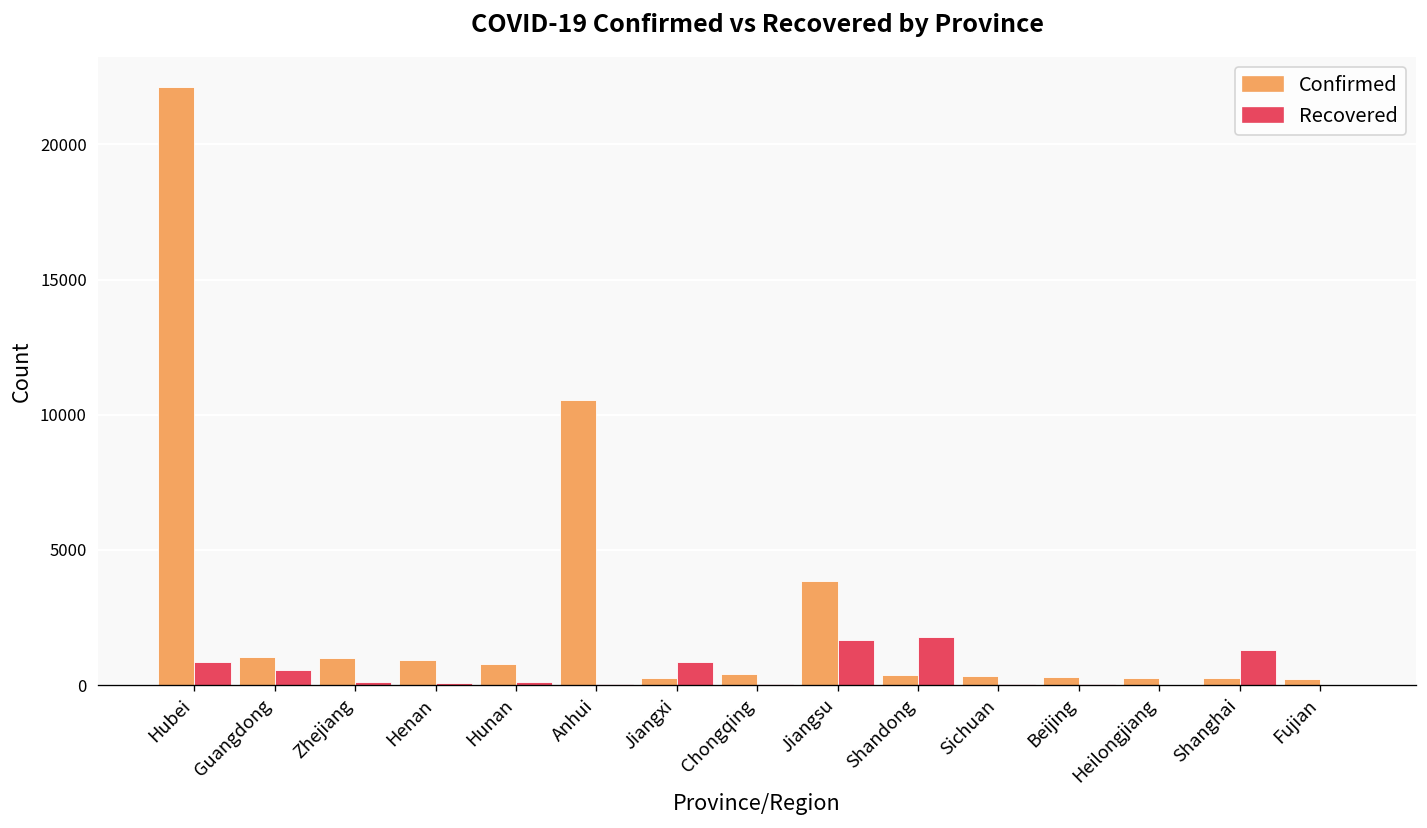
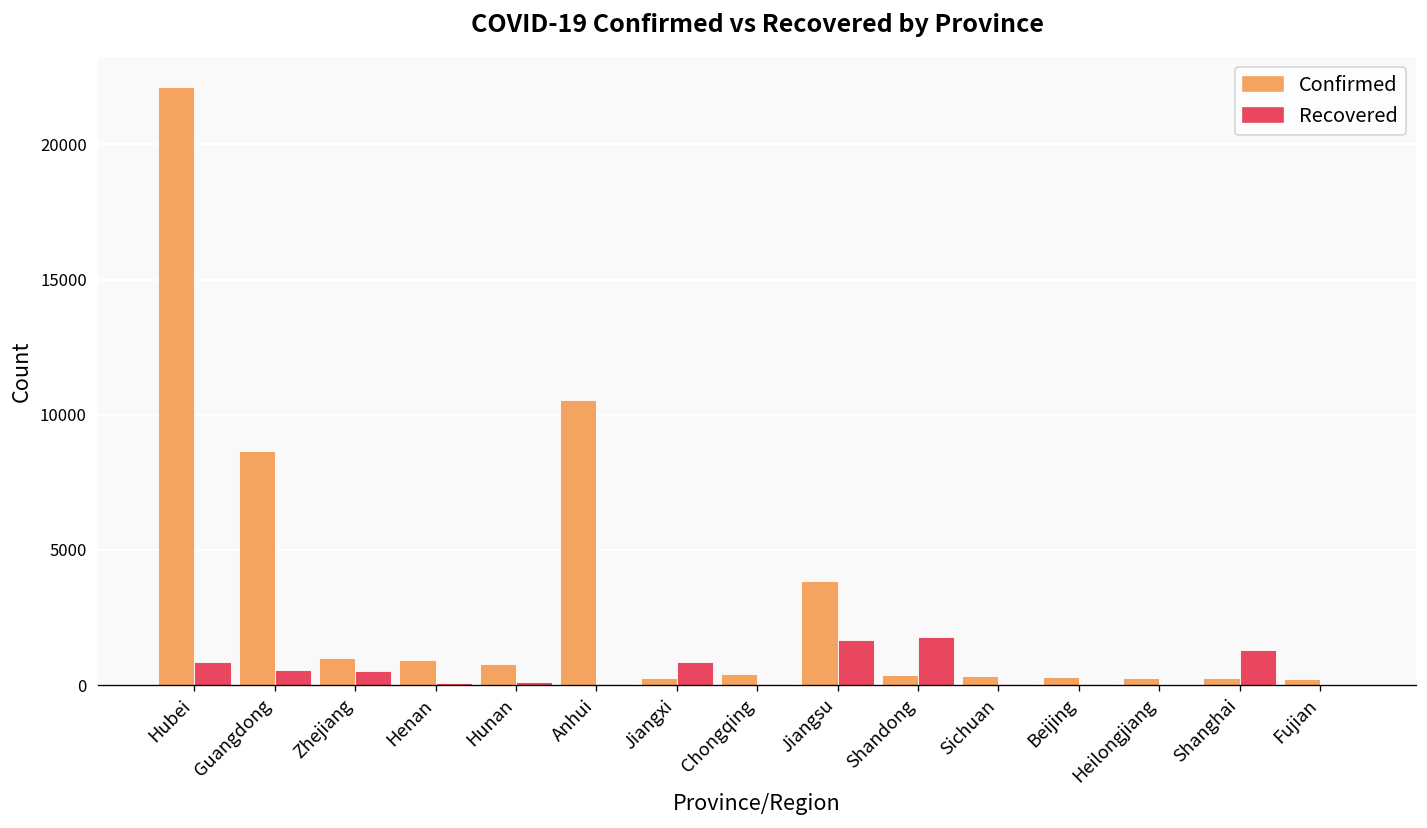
  {
    "Confirmed": {
      "Hubei": 22100,
-     "Guangdong": 1000,
+     "Guangdong": 8600,
      "Zhejiang": 1000,
      "Henan": 900,
      "Hunan": 800,
      "Anhui": 10600,
      "Jiangxi": 300,
      "Chongqing": 400,
      "Jiangsu": 3800,
      "Shandong": 400,
      "Sichuan": 300,
      "Beijing": 300,
      "Heilongjiang": 300,
      "Shanghai": 300,
      "Fujian": 200
    },
    "Recovered": {
      "Hubei": 900,
      "Guangdong": 500,
-     "Zhejiang": 100,
+     "Zhejiang": 500,
      "Hunan": 100,
      "Jiangxi": 900,
      "Jiangsu": 1700,
      "Shandong": 1800,
      "Shanghai": 1300
    }
  }
